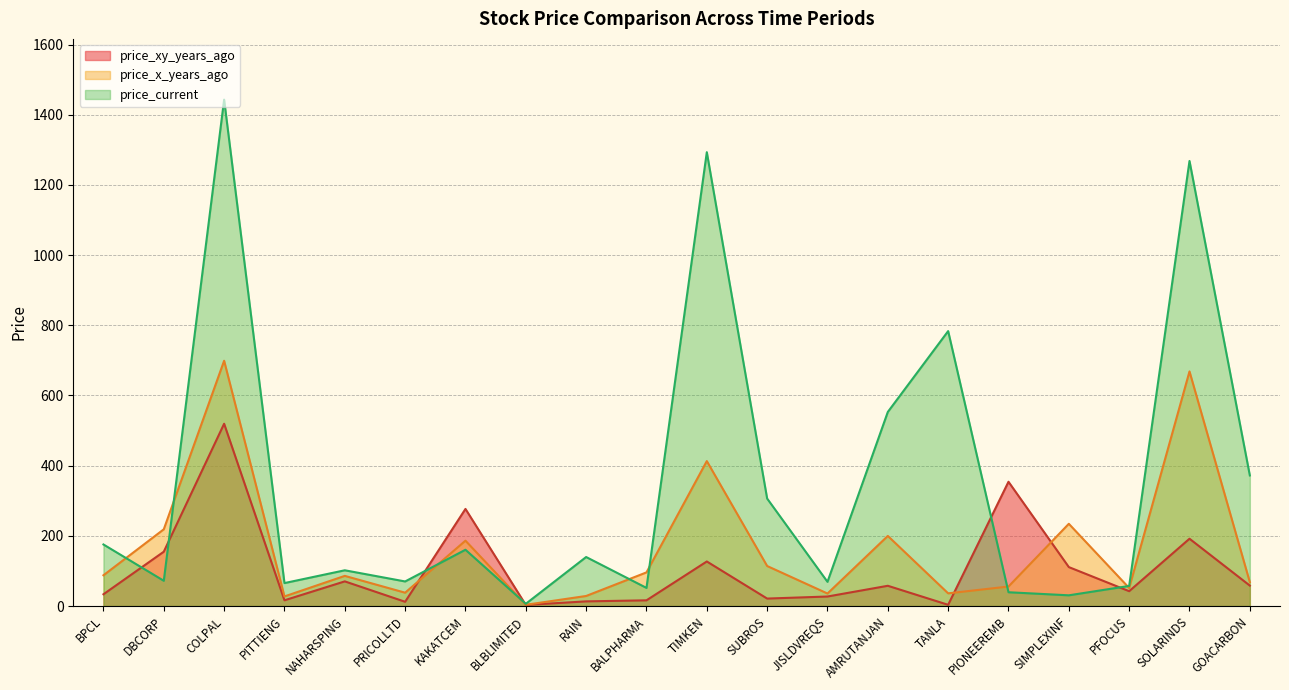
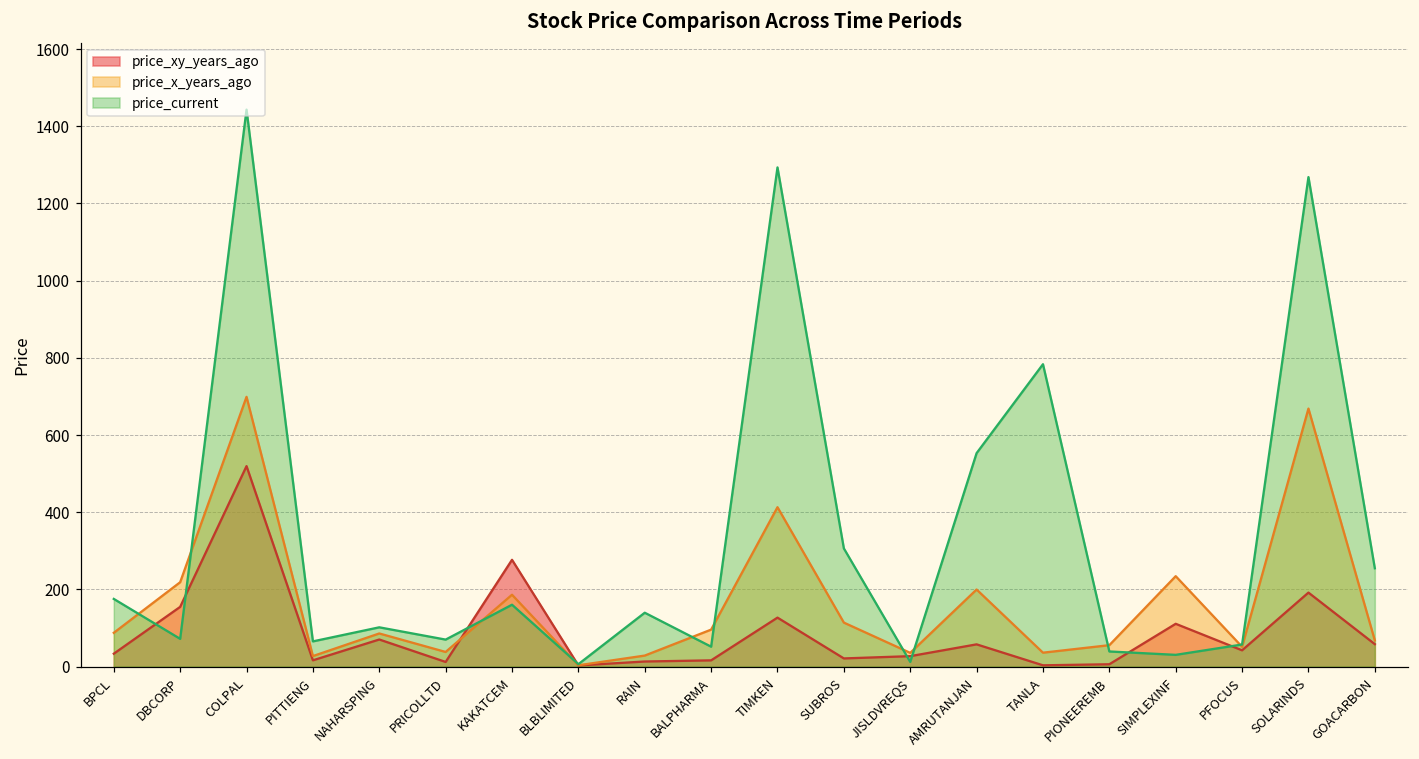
  {
    "price_xy_years_ago": {
      "BPCL": 30,
      "DBCORP": 150,
      "COLPAL": 520,
      "PITTIENG": 20,
      "NAHARSPING": 70,
      "PRICOLLTD": 10,
      "KAKATCEM": 280,
      "RAIN": 10,
      "BALPHARMA": 20,
      "TIMKEN": 130,
      "SUBROS": 20,
      "JISLDVREQS": 30,
      "AMRUTANJAN": 60,
      "TANLA": 0,
-     "PIONEEREMB": 350,
+     "PIONEEREMB": 10,
      "SIMPLEXINF": 110,
      "PFOCUS": 40,
      "SOLARINDS": 190,
      "GOACARBON": 60
    },
    "price_x_years_ago": {
      "BPCL": 90,
      "DBCORP": 220,
      "COLPAL": 700,
      "PITTIENG": 30,
      "NAHARSPING": 90,
      "PRICOLLTD": 40,
      "KAKATCEM": 190,
      "RAIN": 30,
      "BALPHARMA": 100,
      "TIMKEN": 410,
      "SUBROS": 110,
      "JISLDVREQS": 40,
      "AMRUTANJAN": 200,
      "TANLA": 40,
      "PIONEEREMB": 60,
      "SIMPLEXINF": 230,
      "SOLARINDS": 670,
      "GOACARBON": 70
    },
    "price_current": {
      "BPCL": 180,
      "DBCORP": 70,
      "PITTIENG": 70,
      "NAHARSPING": 100,
      "PRICOLLTD": 70,
      "KAKATCEM": 160,
      "RAIN": 140,
      "BALPHARMA": 50,
      "TIMKEN": 1290,
      "SUBROS": 310,
-     "JISLDVREQS": 70,
+     "JISLDVREQS": 10,
      "AMRUTANJAN": 550,
      "TANLA": 780,
      "PIONEEREMB": 40,
      "SIMPLEXINF": 30,
      "SOLARINDS": 1270,
-     "GOACARBON": 370
+     "GOACARBON": 250
    }
  }
